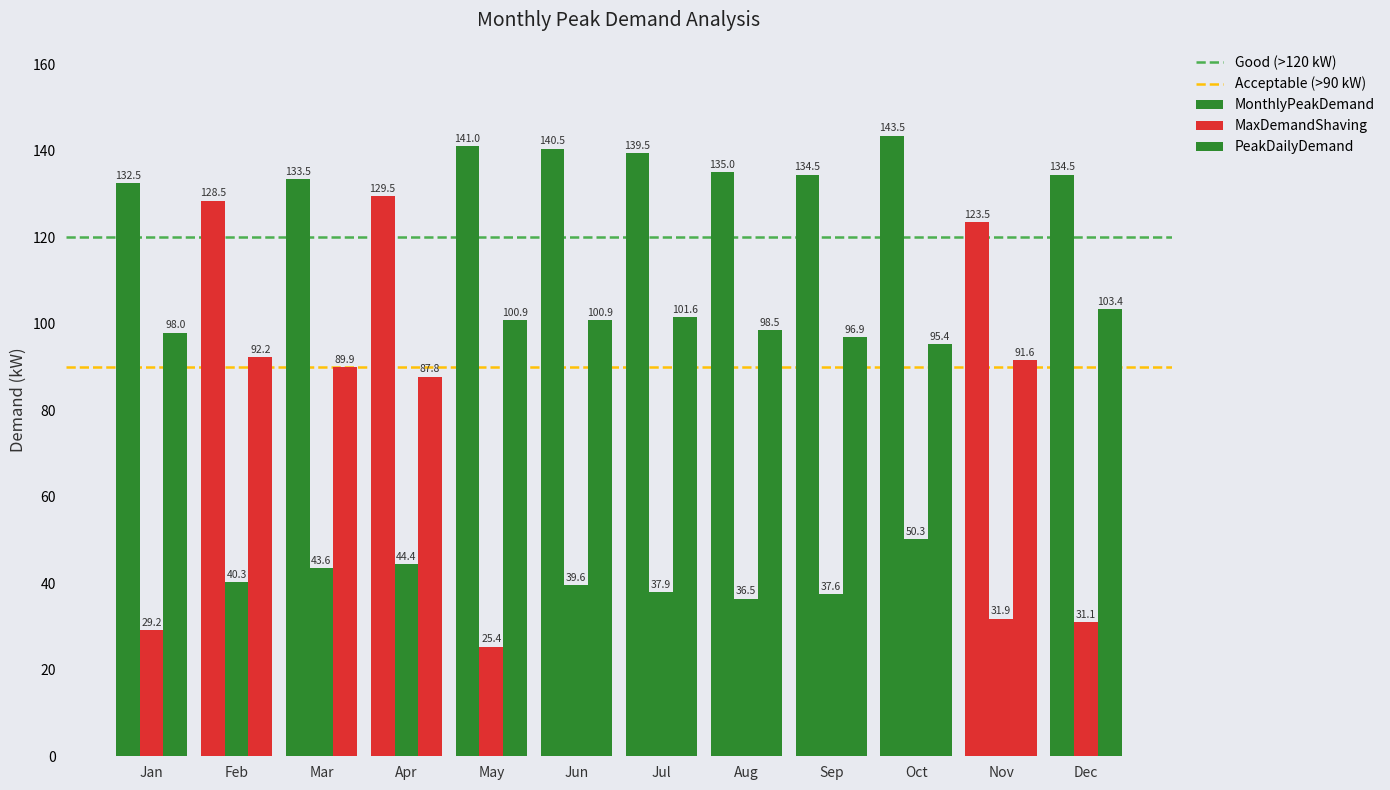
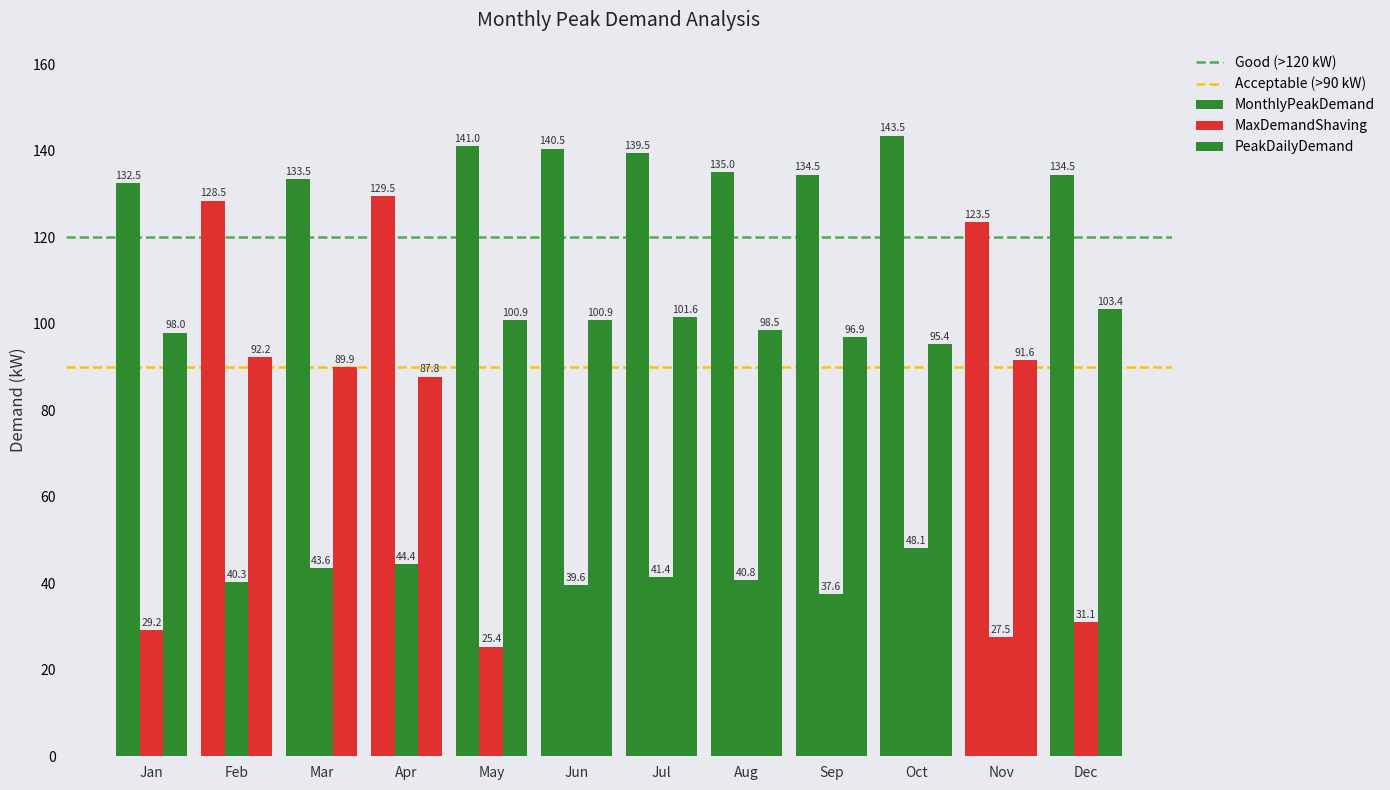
  {
    "MaxDemandShaving": {
      "Jan": 29.2,
      "Feb": 40.3,
      "Mar": 43.6,
      "Apr": 44.4,
      "May": 25.4,
      "Jun": 39.6,
-     "Jul": 37.9,
-     "Aug": 36.5,
+     "Jul": 41.4,
+     "Aug": 40.8,
      "Sep": 37.6,
-     "Oct": 50.3,
-     "Nov": 31.9,
+     "Oct": 48.1,
+     "Nov": 27.5,
      "Dec": 31.1
    }
  }
